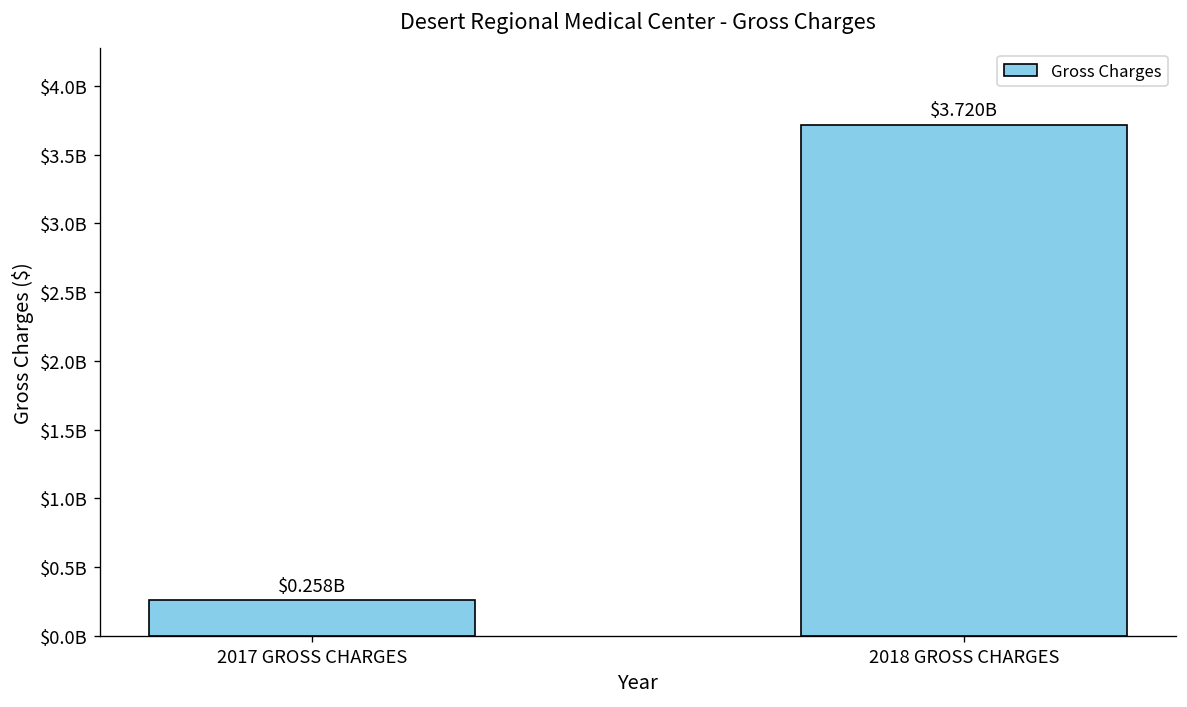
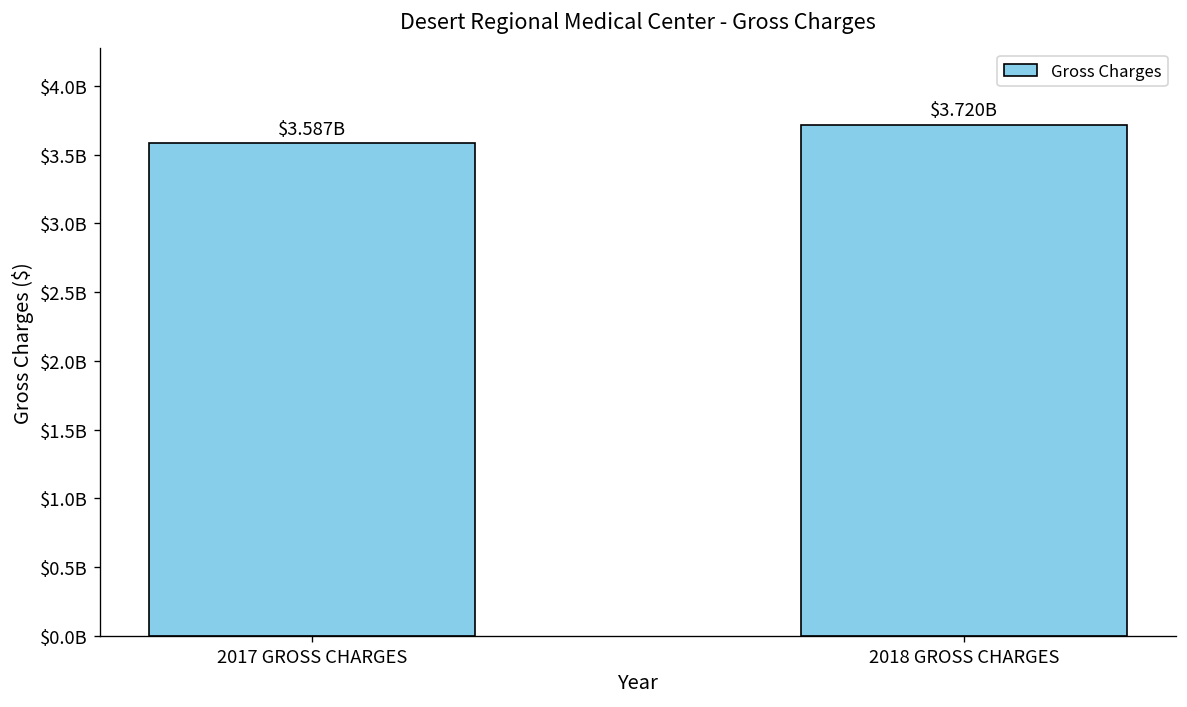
  {
-   "2017 GROSS CHARGES": "$0.258B",
+   "2017 GROSS CHARGES": "$3.587B",
    "2018 GROSS CHARGES": "$3.720B"
  }
